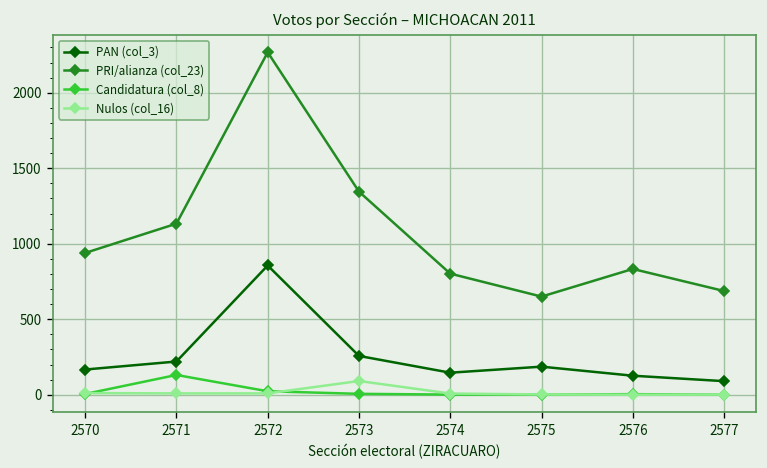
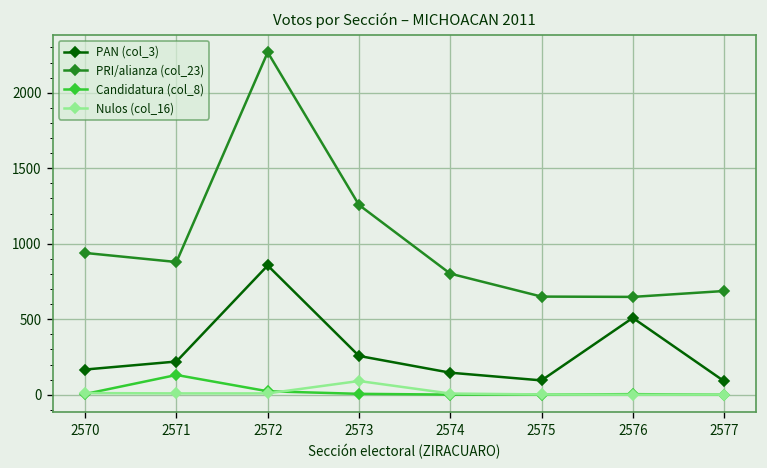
  {
    "PAN (col_3)": {
      "2570": 170,
      "2571": 220,
      "2572": 860,
      "2573": 260,
      "2574": 150,
-     "2575": 190,
-     "2576": 130,
+     "2575": 100,
+     "2576": 510,
      "2577": 90
    },
    "PRI/alianza (col_23)": {
      "2570": 940,
-     "2571": 1130,
+     "2571": 880,
      "2572": 2270,
-     "2573": 1350,
+     "2573": 1260,
      "2574": 800,
      "2575": 650,
-     "2576": 830,
+     "2576": 650,
      "2577": 690
    },
    "Candidatura (col_8)": {
      "2571": 130,
      "2573": 10
    },
    "Nulos (col_16)": {
      "2571": 10,
      "2573": 90
    }
  }
